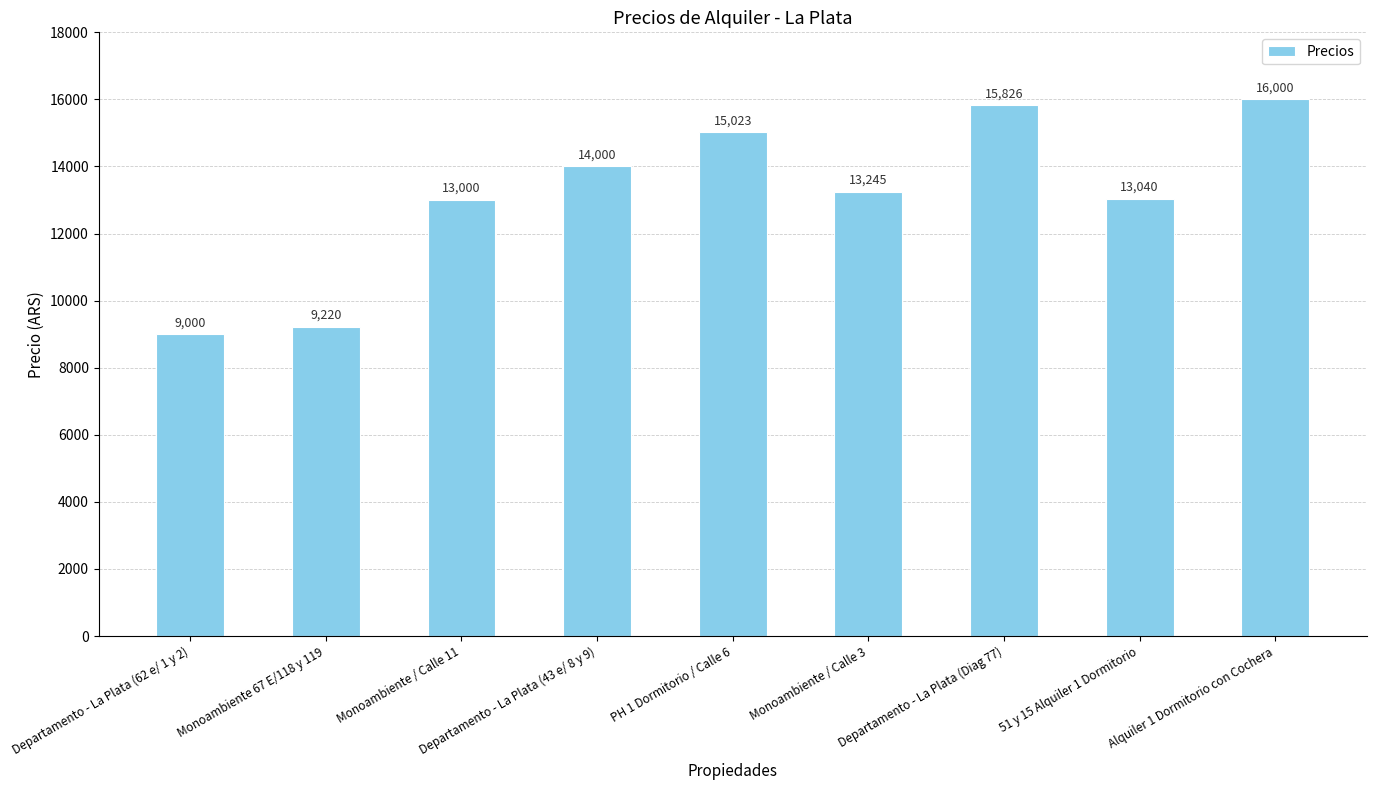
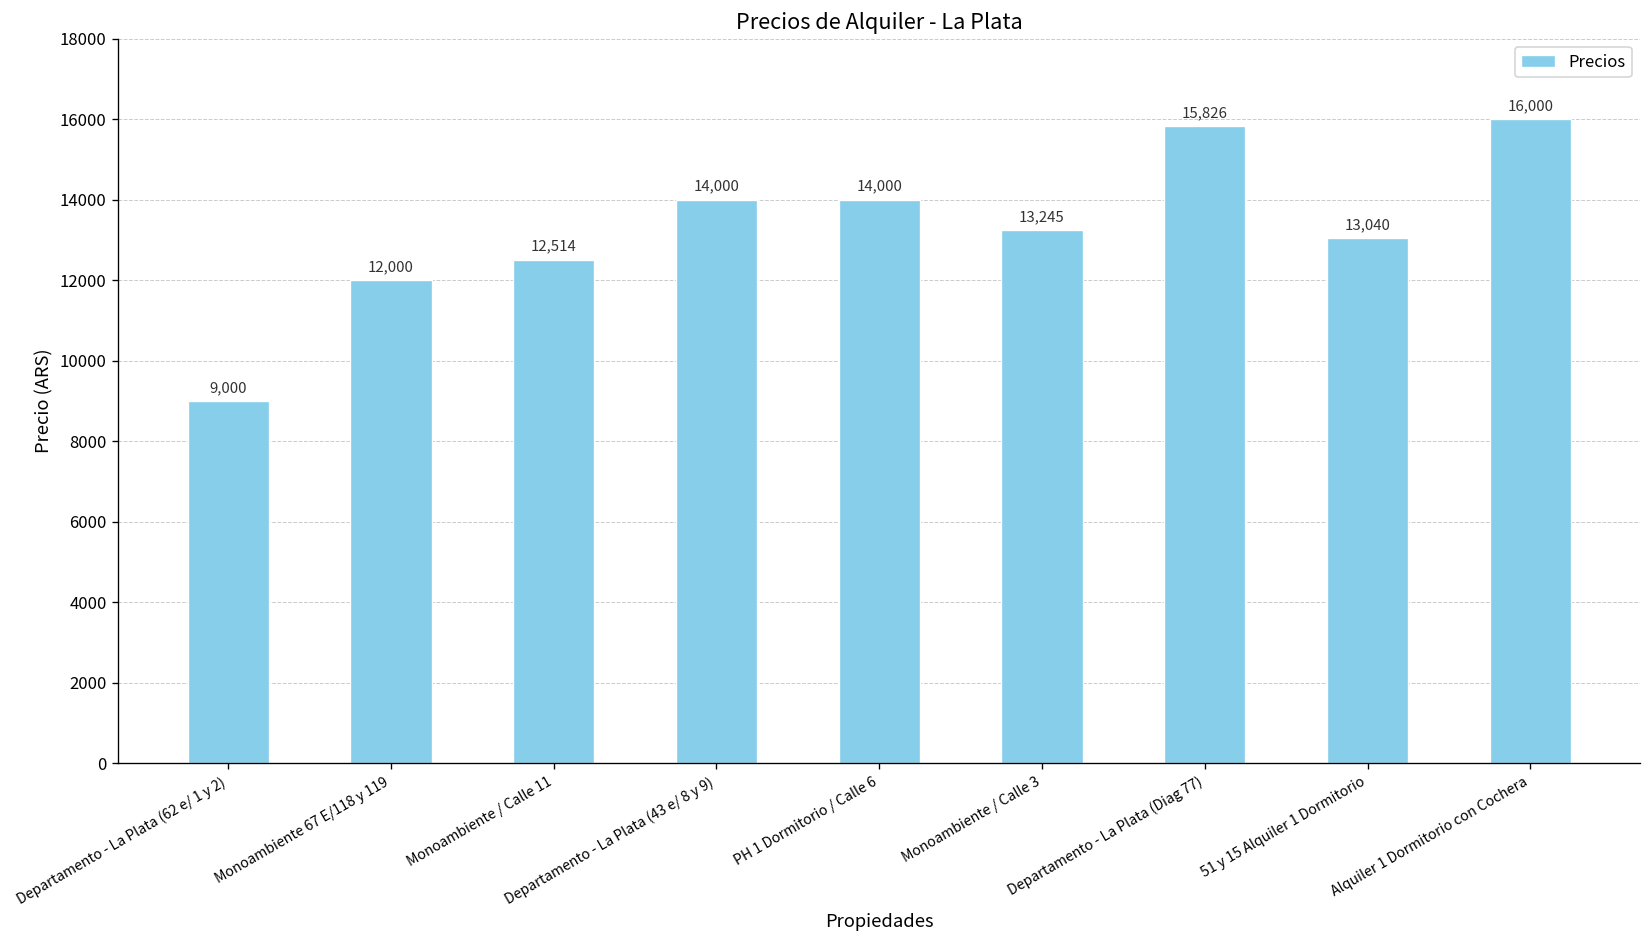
  {
    "Departamento - La Plata (62 e/ 1 y 2)": "9,000",
-   "Monoambiente 67 E/118 y 119": "9,220",
-   "Monoambiente / Calle 11": "13,000",
+   "Monoambiente 67 E/118 y 119": "12,000",
+   "Monoambiente / Calle 11": "12,514",
    "Departamento - La Plata (43 e/ 8 y 9)": "14,000",
-   "PH 1 Dormitorio / Calle 6": "15,023",
+   "PH 1 Dormitorio / Calle 6": "14,000",
    "Monoambiente / Calle 3": "13,245",
    "Departamento - La Plata (Diag 77)": "15,826",
    "51 y 15 Alquiler 1 Dormitorio": "13,040",
    "Alquiler 1 Dormitorio con Cochera": "16,000"
  }
